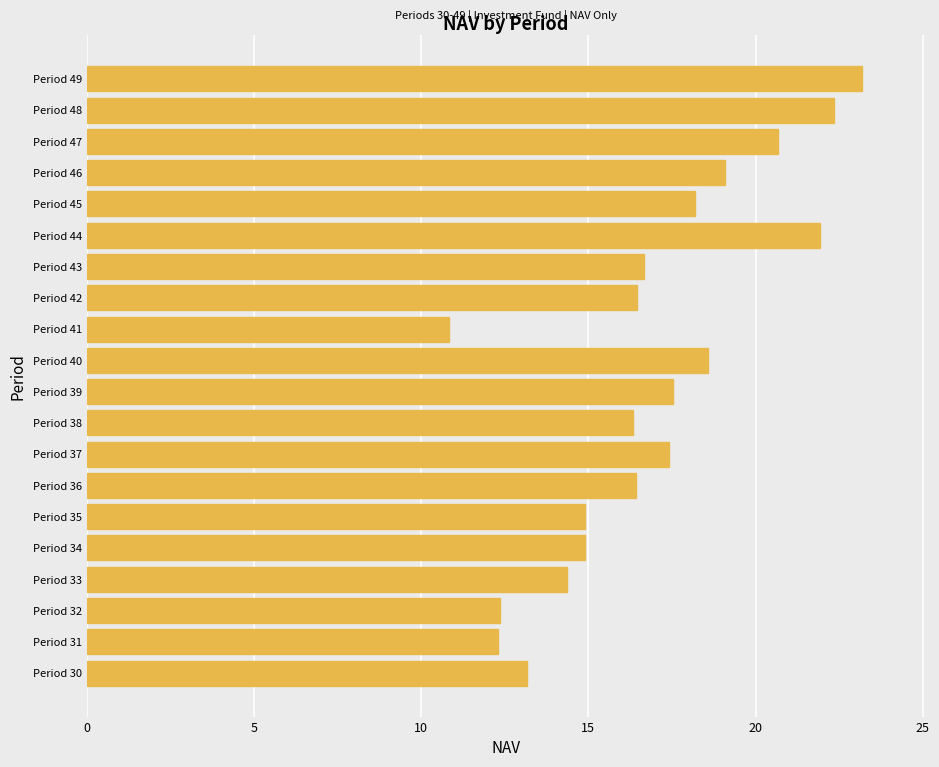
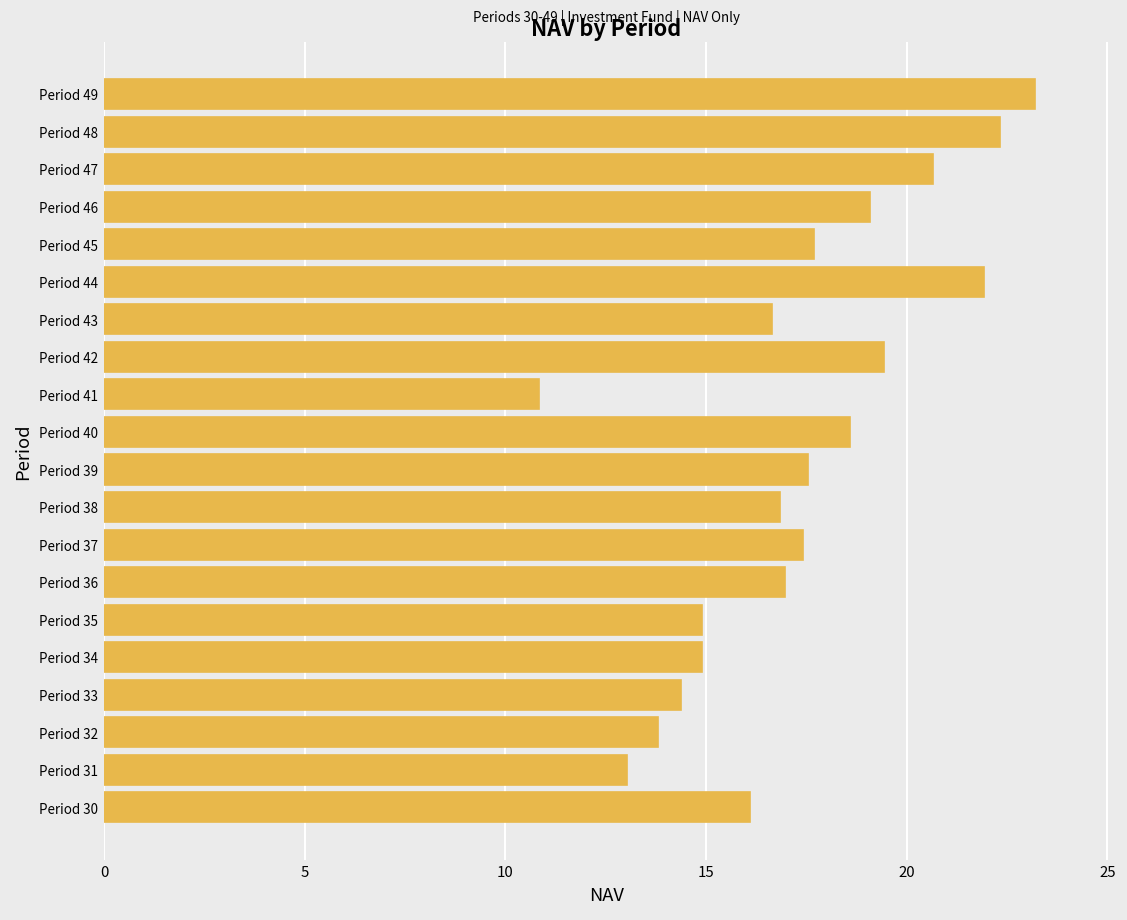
  {
    "Period 49": 23.2,
    "Period 48": 22.3,
    "Period 47": 20.7,
    "Period 46": 19.1,
-   "Period 45": 18.2,
+   "Period 45": 17.7,
    "Period 44": 21.9,
    "Period 43": 16.7,
-   "Period 42": 16.5,
+   "Period 42": 19.4,
    "Period 41": 10.8,
    "Period 40": 18.6,
    "Period 39": 17.5,
-   "Period 38": 16.3,
+   "Period 38": 16.8,
    "Period 37": 17.4,
-   "Period 36": 16.4,
+   "Period 36": 17.0,
    "Period 35": 14.9,
    "Period 34": 14.9,
    "Period 33": 14.4,
-   "Period 32": 12.4,
-   "Period 31": 12.3,
-   "Period 30": 13.2
+   "Period 32": 13.8,
+   "Period 31": 13.0,
+   "Period 30": 16.1
  }
